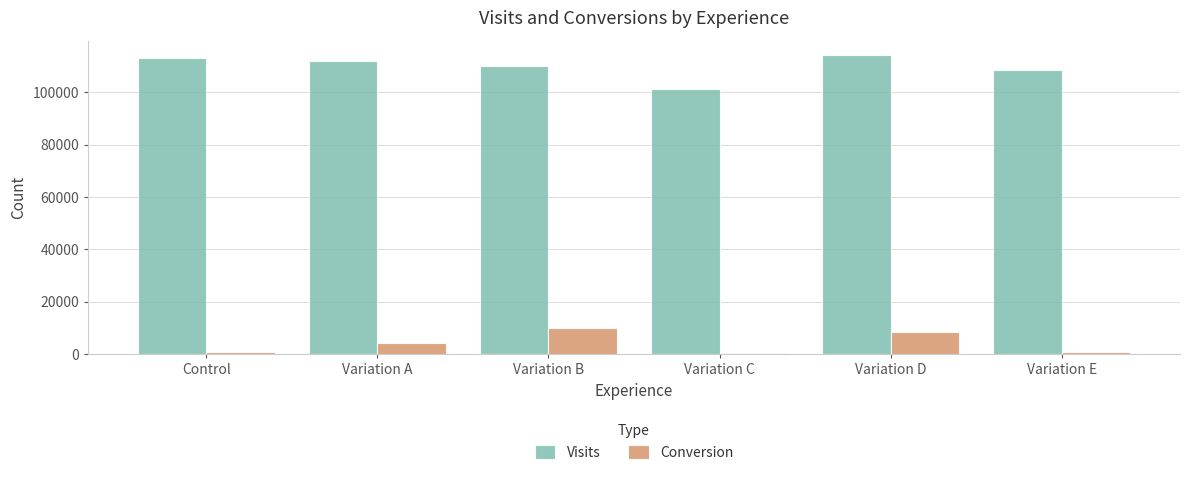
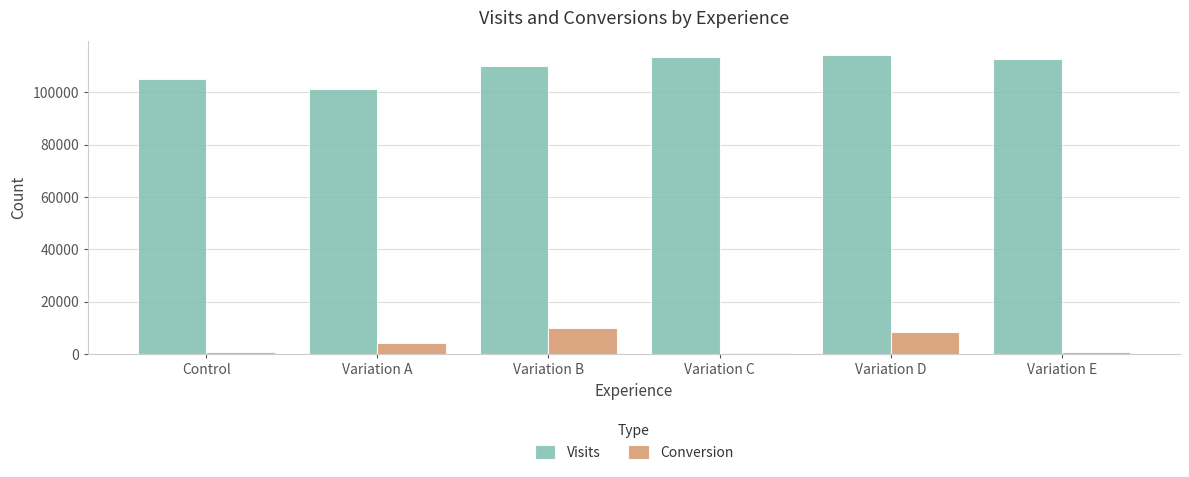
  {
    "Visits": {
-     "Control": 113000,
-     "Variation A": 112000,
+     "Control": 105000,
+     "Variation A": 101000,
      "Variation B": 110000,
-     "Variation C": 101000,
+     "Variation C": 114000,
      "Variation D": 114000,
-     "Variation E": 108000
+     "Variation E": 113000
    },
    "Conversion": {
      "Variation A": 4000,
      "Variation B": 10000,
      "Variation D": 9000
    }
  }
